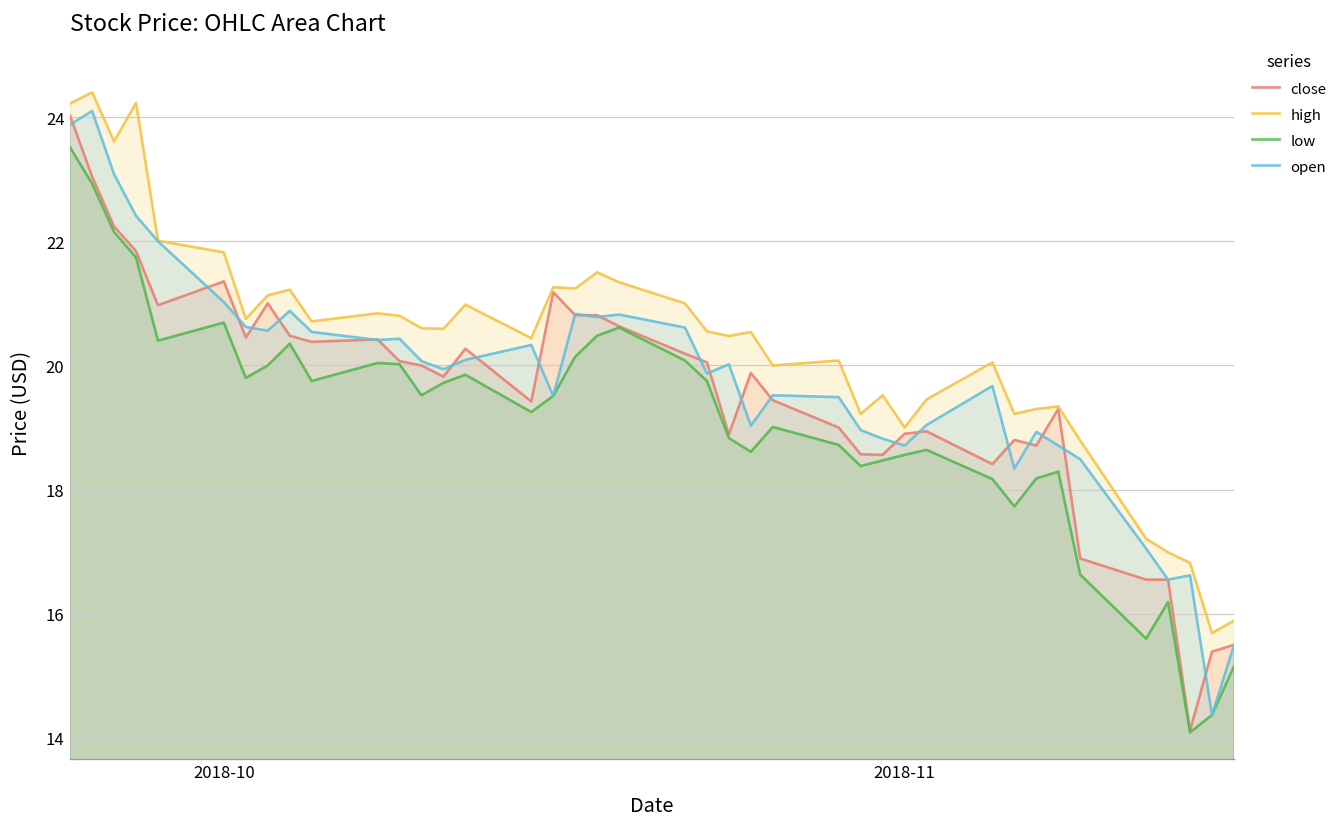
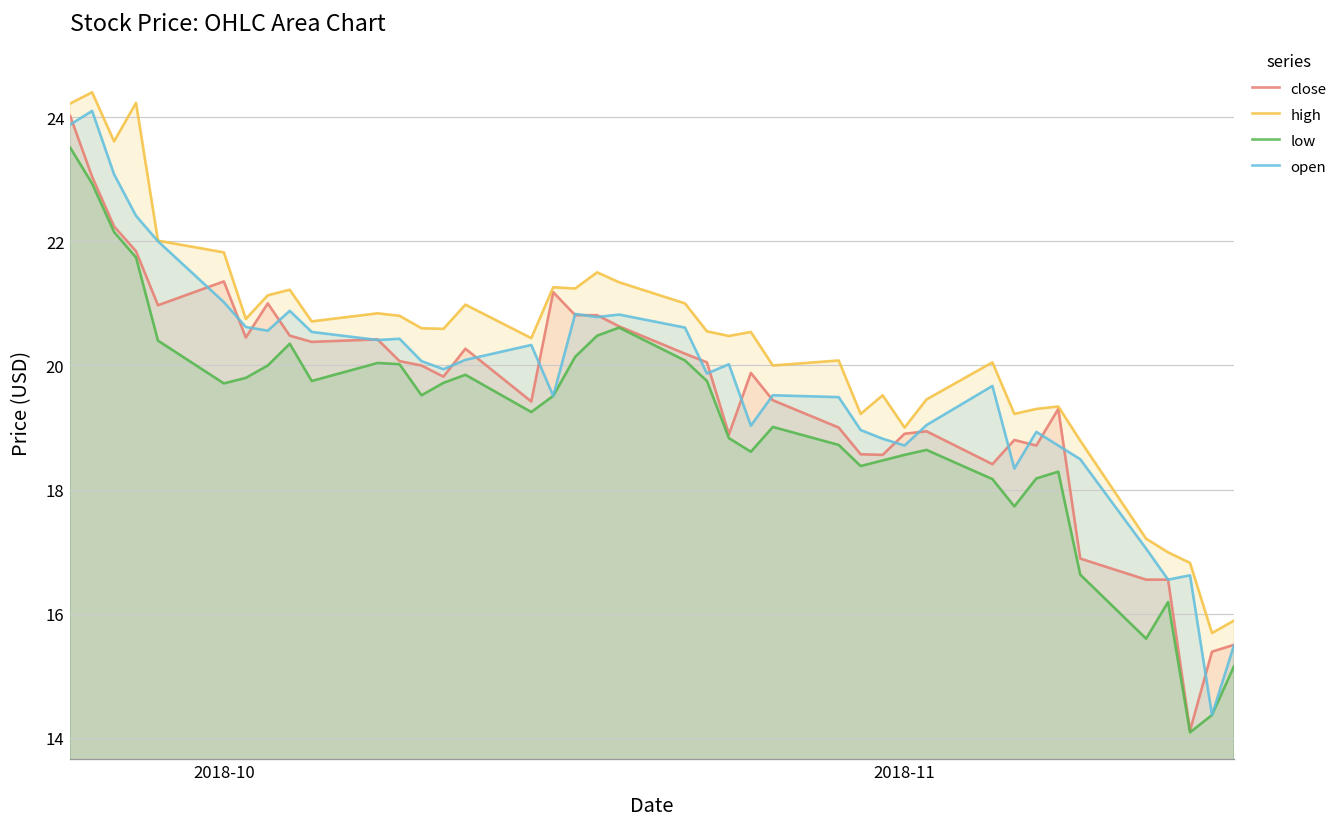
  {
    "close": {
      "2018-10": 21.4,
      "2018-11": 18.9
    },
    "high": {
      "2018-10": 21.8,
      "2018-11": 19.0
    },
    "low": {
-     "2018-10": 20.7,
+     "2018-10": 19.7,
      "2018-11": 18.6
    },
    "open": {
      "2018-10": 21.0,
      "2018-11": 18.7
    }
  }
